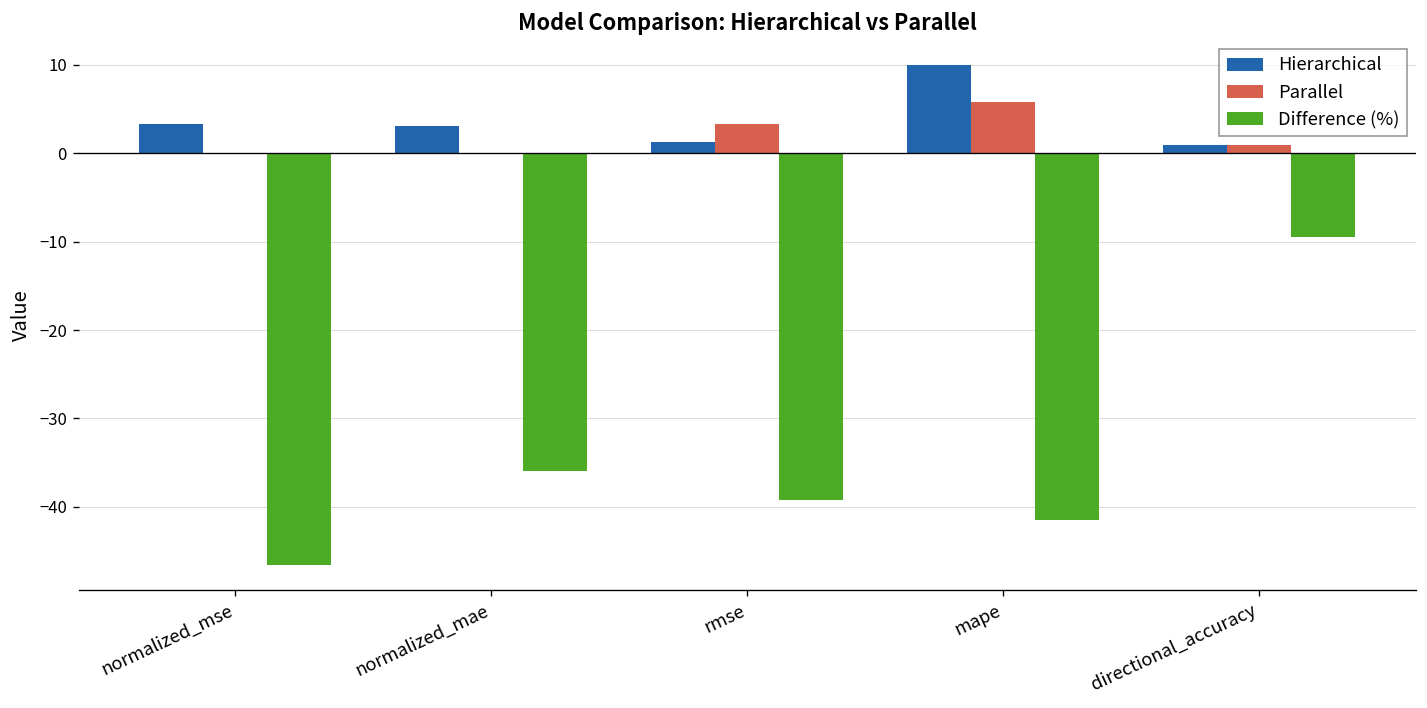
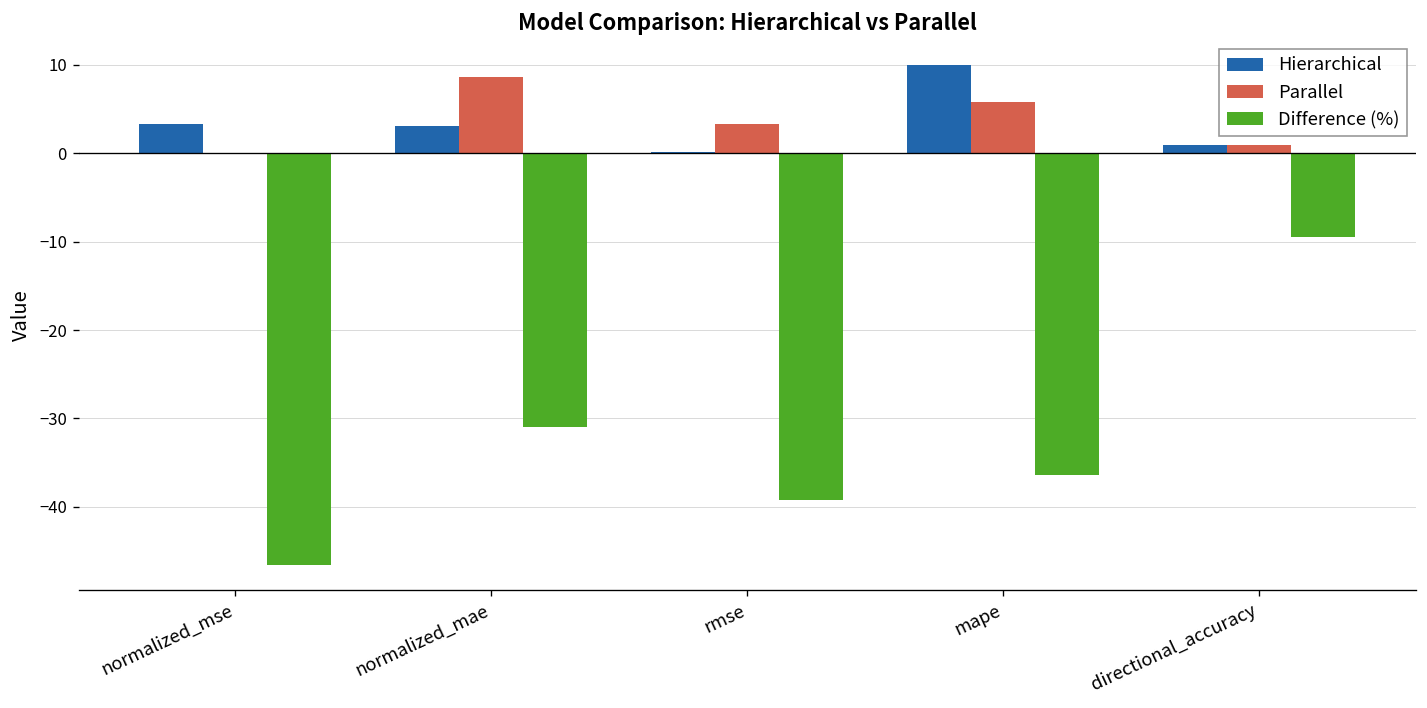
  {
    "Hierarchical": {
      "normalized_mse": 3,
      "normalized_mae": 3,
-     "rmse": 1,
+     "rmse": 0,
      "mape": 10,
      "directional_accuracy": 1
    },
    "Parallel": {
-     "normalized_mae": 0,
+     "normalized_mae": 9,
      "rmse": 3,
      "mape": 6,
      "directional_accuracy": 1
    },
    "Difference (%)": {
      "normalized_mse": -47,
-     "normalized_mae": -36,
+     "normalized_mae": -31,
      "rmse": -39,
-     "mape": -42,
+     "mape": -36,
      "directional_accuracy": -9
    }
  }
